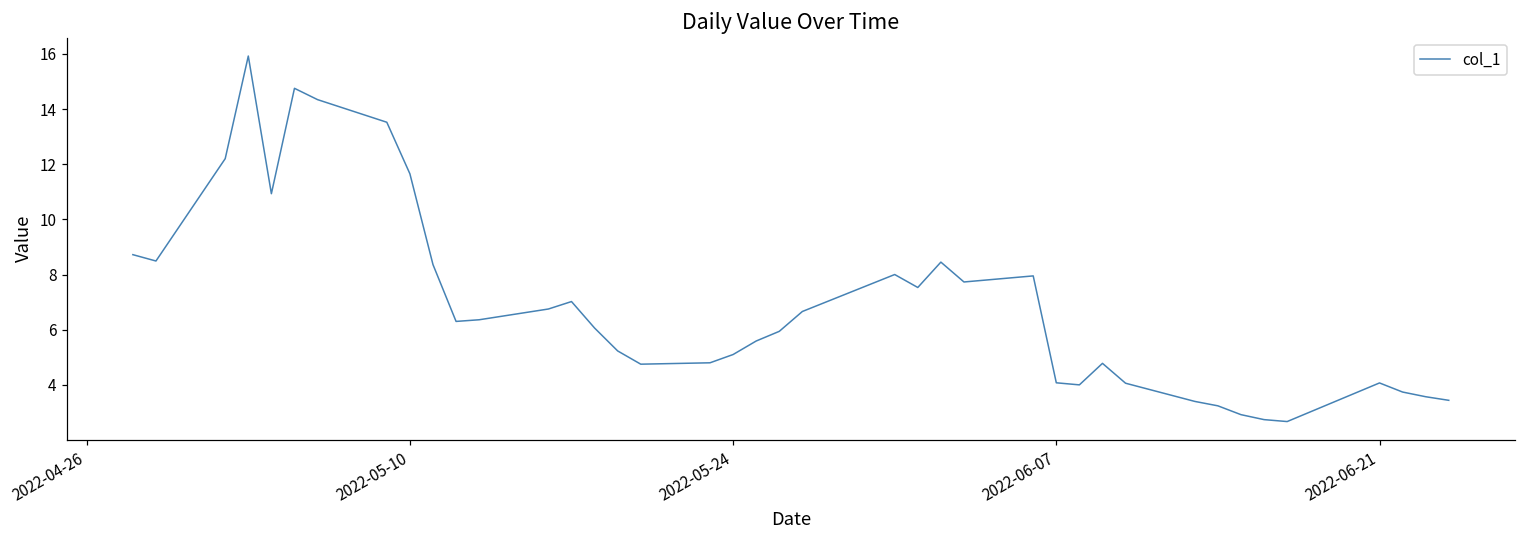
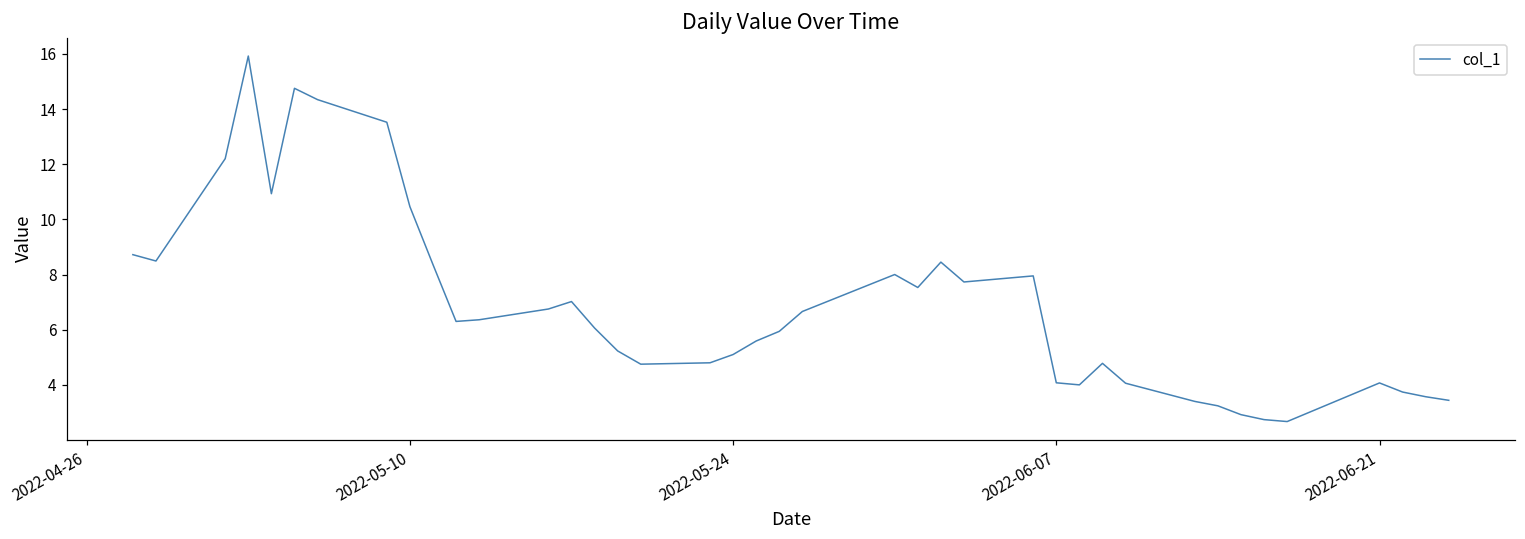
  {
-   "2022-05-10": 11.7,
+   "2022-05-10": 10.5,
    "2022-05-24": 5.1,
    "2022-06-07": 4.1,
    "2022-06-21": 4.1
  }
